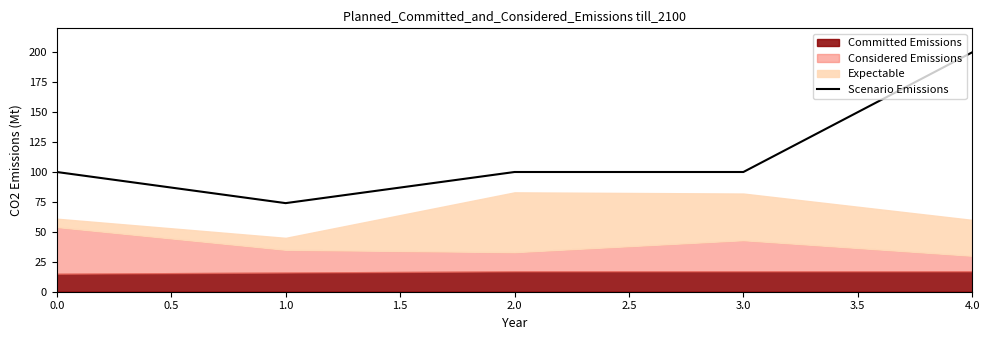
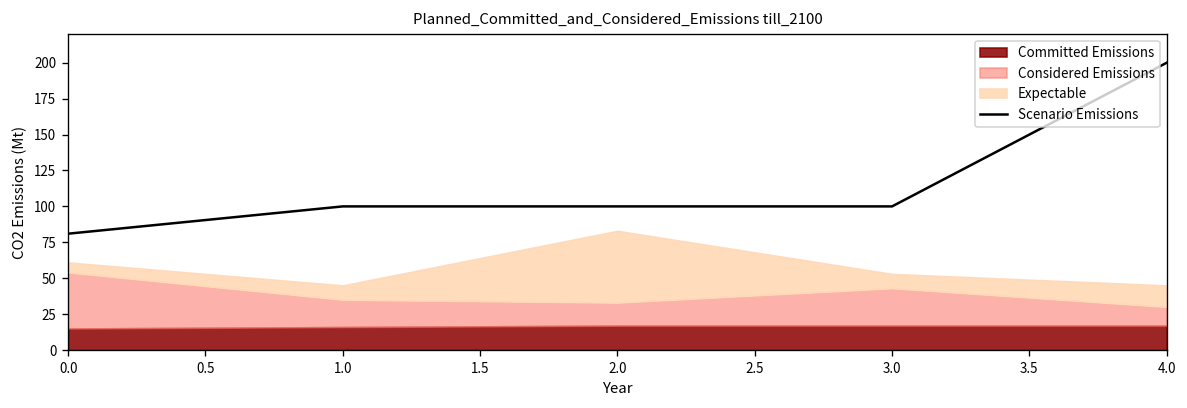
  {
    "Scenario Emissions": {
-     "0.0": 100,
-     "1.0": 74,
+     "0.0": 81,
+     "1.0": 100,
      "2.0": 100,
      "3.0": 100,
      "4.0": 200
    },
    "Committed Emissions": {
      "0.0": 15,
      "1.0": 16,
      "2.0": 17,
      "3.0": 17,
      "4.0": 17
    },
    "Considered Emissions": {
      "0.0": 39,
      "1.0": 19,
      "2.0": 16,
      "3.0": 26,
      "4.0": 13
    },
    "Expectable": {
      "0.0": 7,
      "1.0": 10,
      "2.0": 50,
-     "3.0": 39,
-     "4.0": 30
+     "3.0": 10,
+     "4.0": 15
    }
  }
